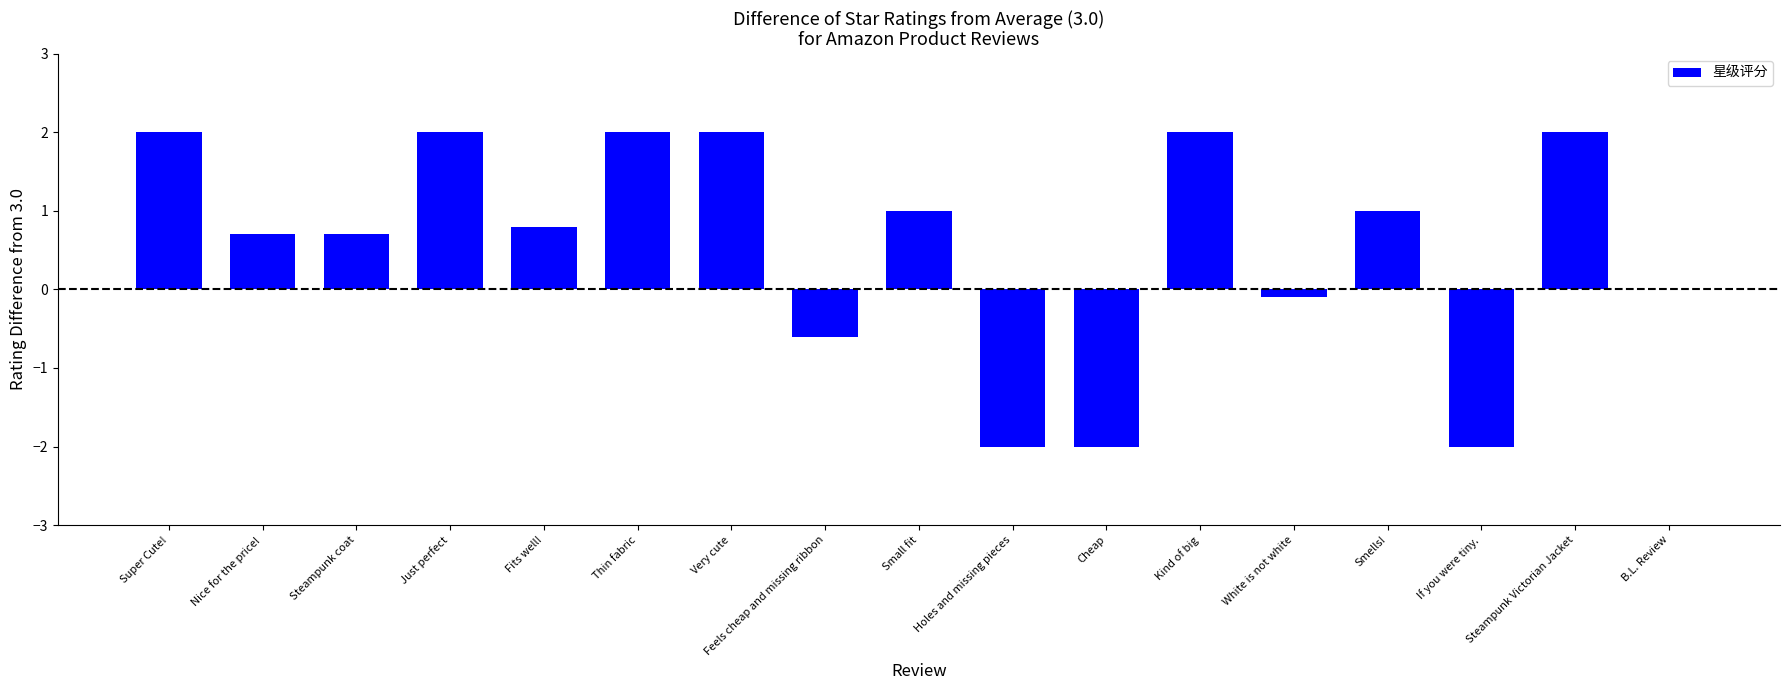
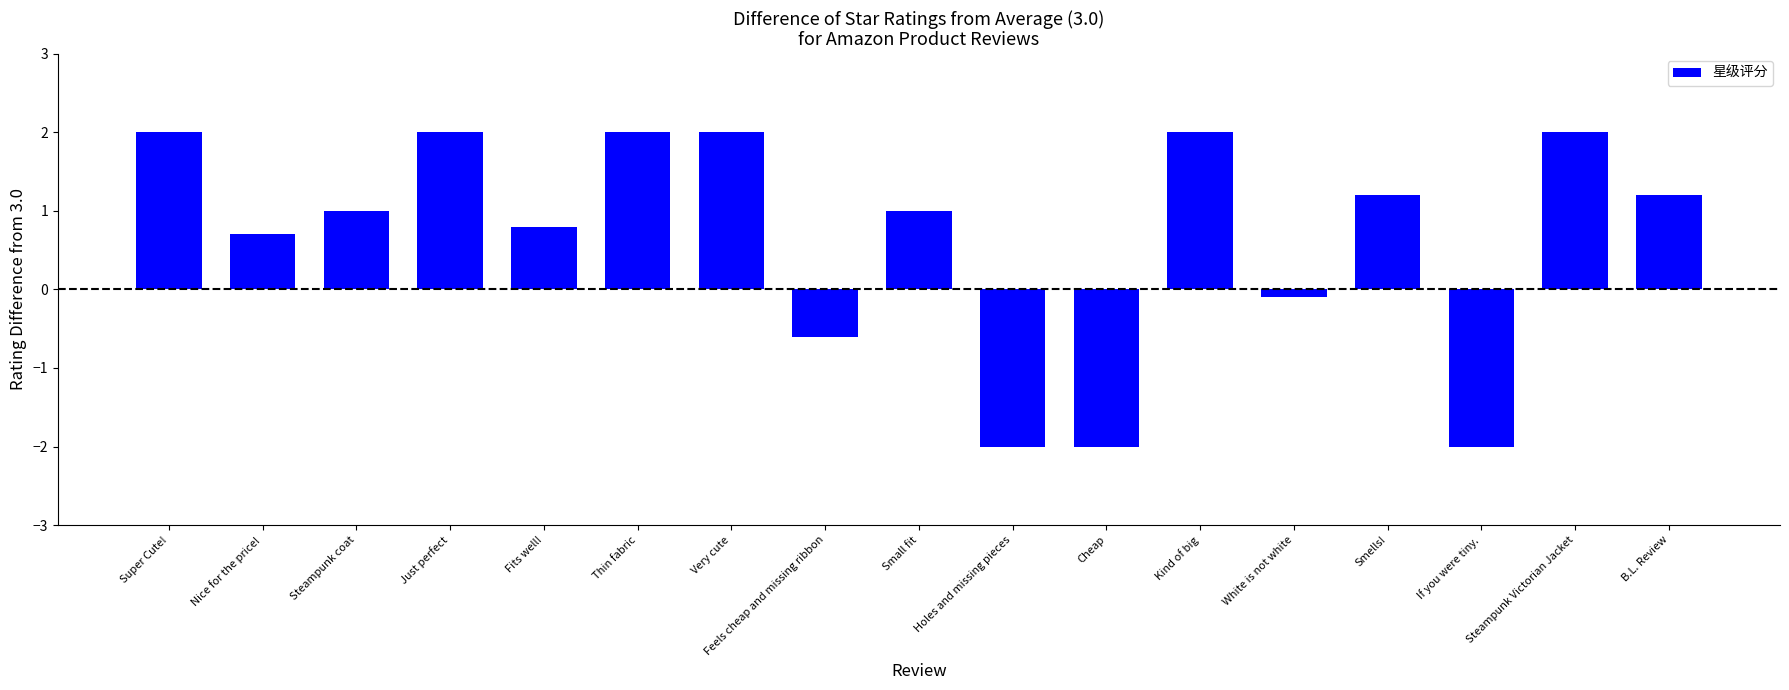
  {
    "Super Cute!": 2.0,
    "Nice for the price!": 0.7,
-   "Steampunk coat": 0.7,
+   "Steampunk coat": 1.0,
    "Just perfect": 2.0,
    "Fits well!": 0.8,
    "Thin fabric": 2.0,
    "Very cute": 2.0,
    "Feels cheap and missing ribbon": -0.6,
    "Small fit": 1.0,
    "Holes and missing pieces": -2.0,
    "Cheap": -2.0,
    "Kind of big": 2.0,
    "White is not white": -0.1,
-   "Smells!": 1.0,
+   "Smells!": 1.2,
    "If you were tiny.": -2.0,
    "Steampunk Victorian Jacket": 2.0,
-   "B.L. Review": 0.0
+   "B.L. Review": 1.2
  }
